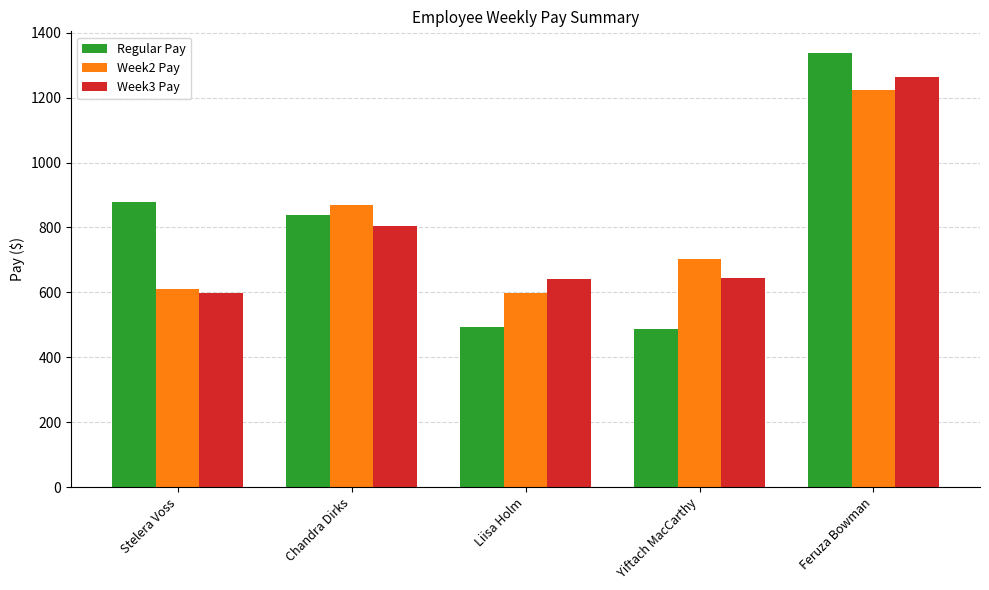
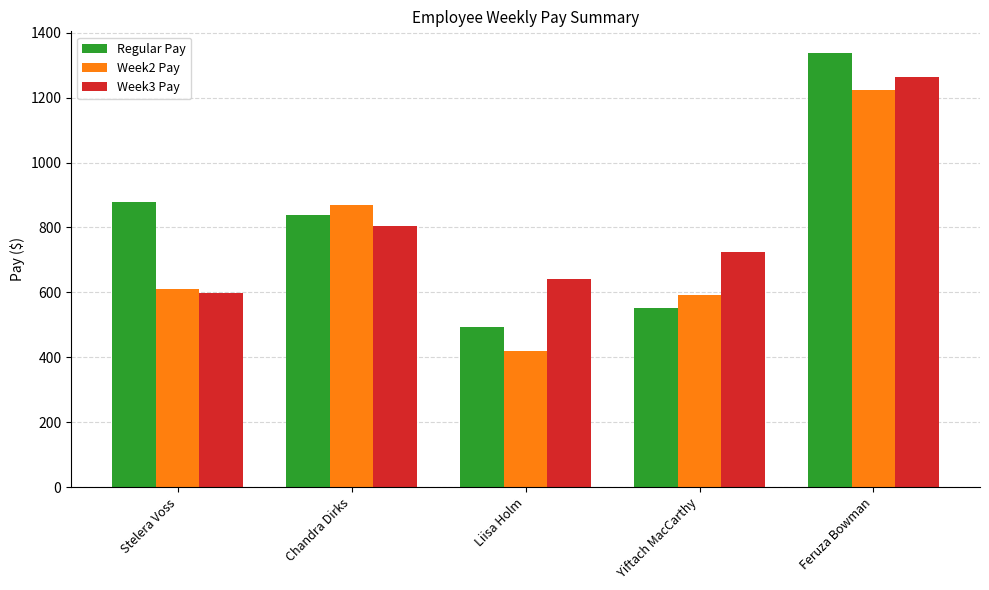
  {
    "Regular Pay": {
      "Stelera Voss": 880,
      "Chandra Dirks": 840,
      "Liisa Holm": 490,
-     "Yiftach MacCarthy": 490,
+     "Yiftach MacCarthy": 550,
      "Feruza Bowman": 1340
    },
    "Week2 Pay": {
      "Stelera Voss": 610,
      "Chandra Dirks": 870,
-     "Liisa Holm": 600,
-     "Yiftach MacCarthy": 700,
+     "Liisa Holm": 420,
+     "Yiftach MacCarthy": 590,
      "Feruza Bowman": 1230
    },
    "Week3 Pay": {
      "Stelera Voss": 600,
      "Chandra Dirks": 800,
      "Liisa Holm": 640,
-     "Yiftach MacCarthy": 650,
+     "Yiftach MacCarthy": 730,
      "Feruza Bowman": 1260
    }
  }
